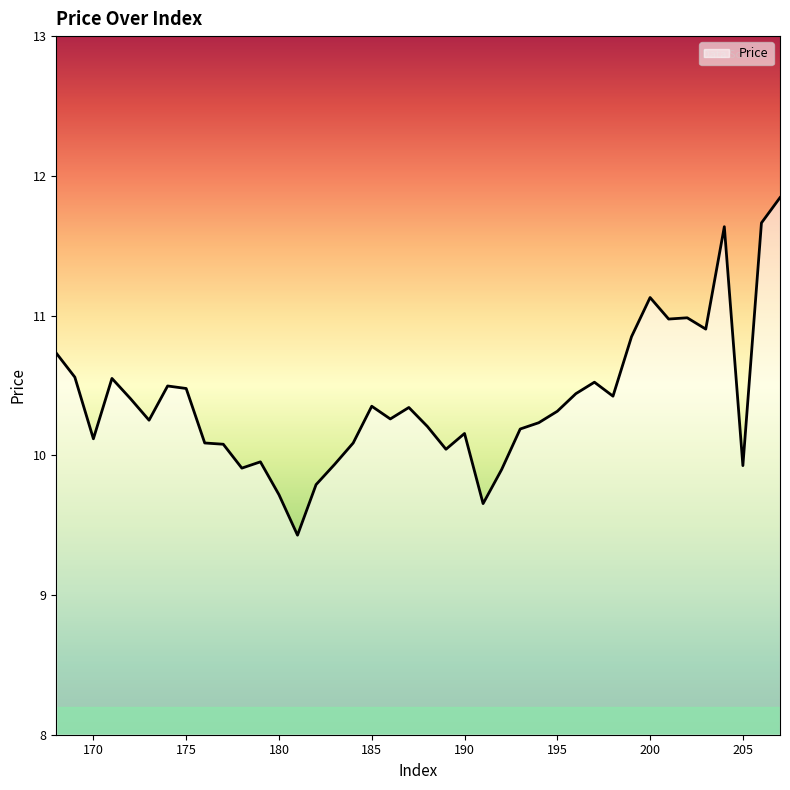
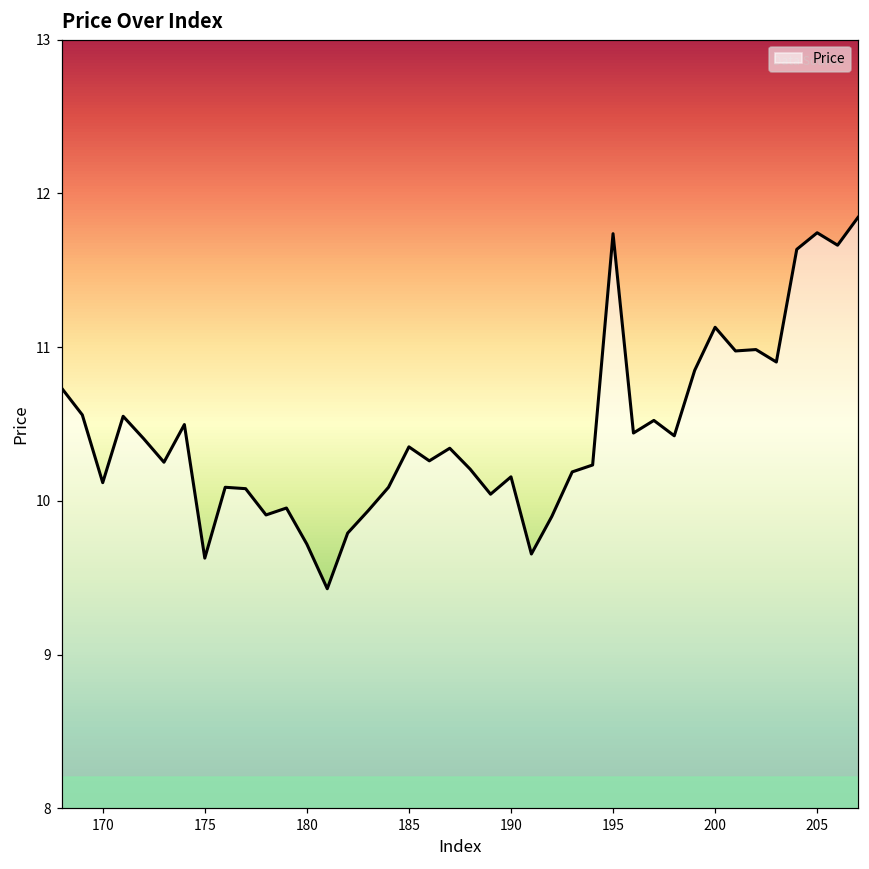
  {
    "170": 10.12,
-   "175": 10.48,
+   "175": 9.63,
    "180": 9.72,
    "185": 10.35,
    "190": 10.16,
-   "195": 10.32,
+   "195": 11.74,
    "200": 11.13,
-   "205": 9.93
+   "205": 11.74
  }
